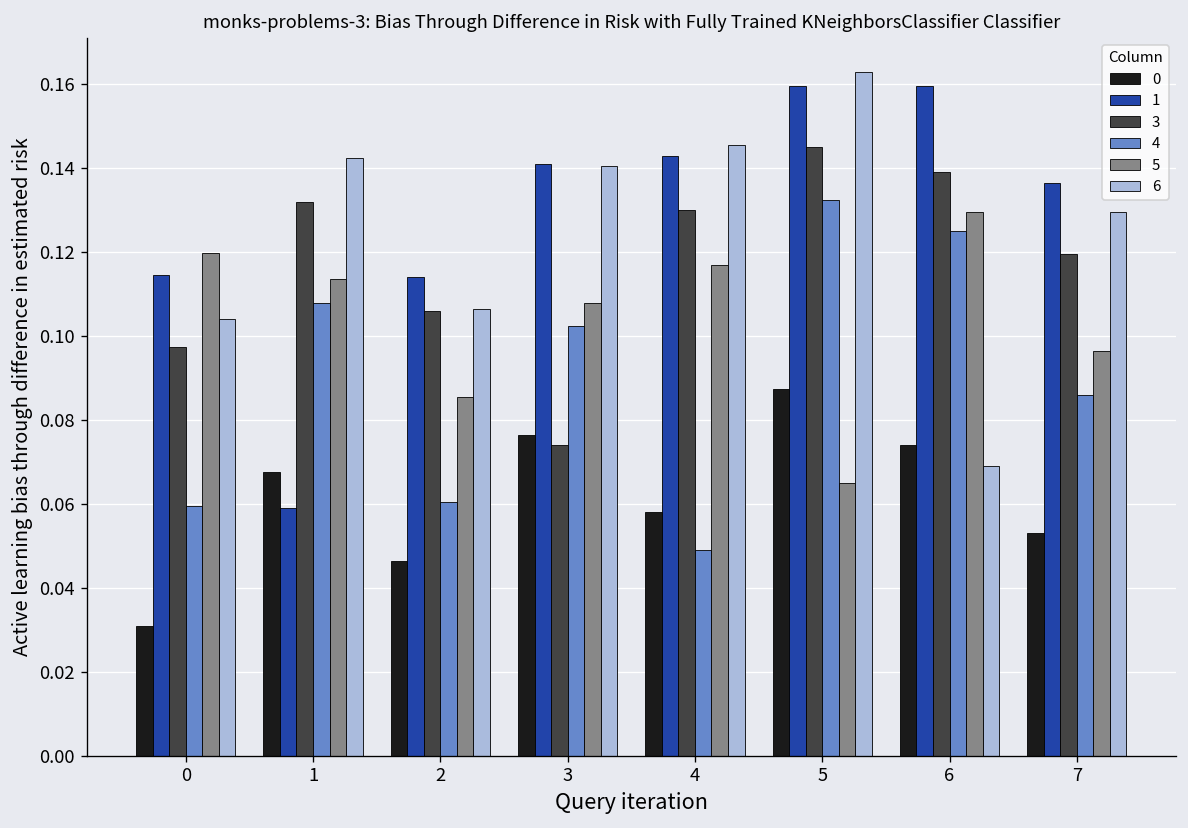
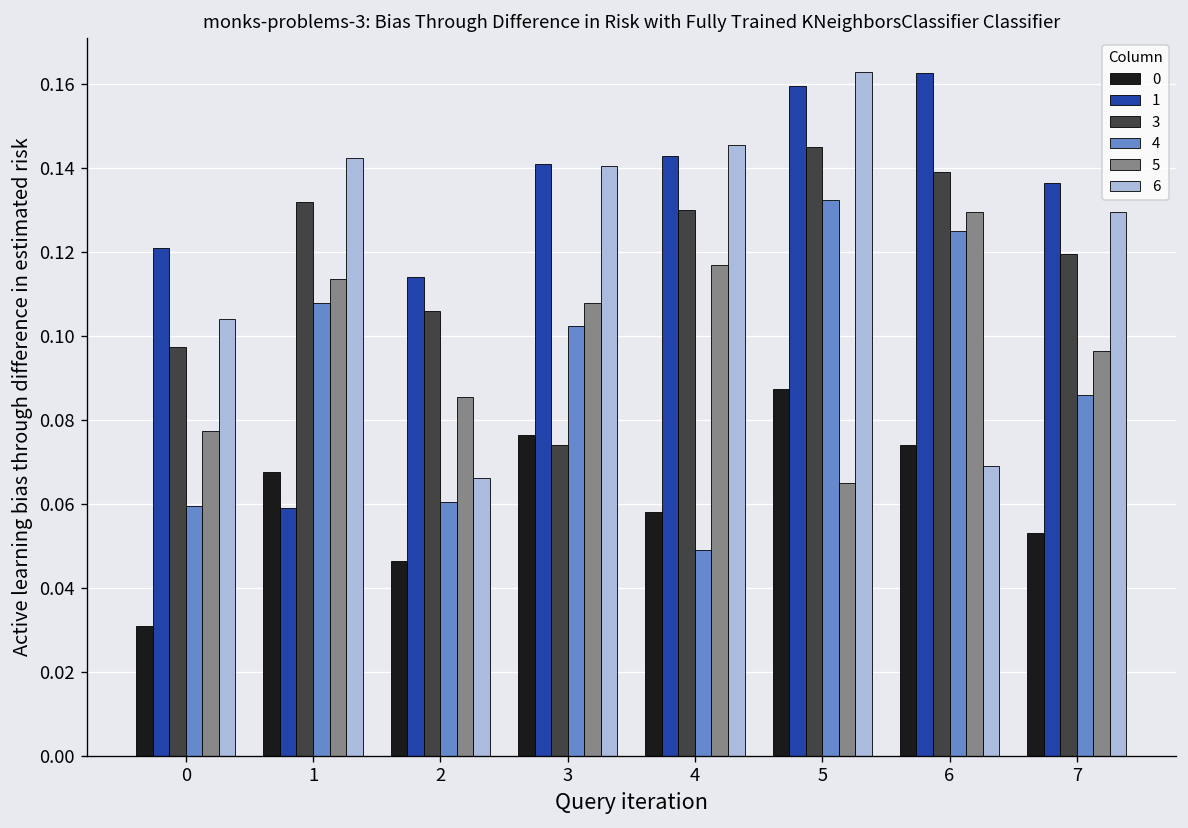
  {
    "0": {
      "0": 0.031,
      "1": 0.068,
      "2": 0.047,
      "3": 0.077,
      "4": 0.058,
      "5": 0.088,
      "6": 0.074,
      "7": 0.053
    },
    "1": {
-     "0": 0.115,
+     "0": 0.121,
      "1": 0.059,
      "2": 0.114,
      "3": 0.141,
      "4": 0.143,
      "5": 0.160,
-     "6": 0.160,
+     "6": 0.163,
      "7": 0.137
    },
    "3": {
      "0": 0.098,
      "1": 0.132,
      "2": 0.106,
      "3": 0.074,
      "4": 0.130,
      "5": 0.145,
      "6": 0.139,
      "7": 0.120
    },
    "4": {
      "0": 0.060,
      "1": 0.108,
      "2": 0.061,
      "3": 0.103,
      "4": 0.049,
      "5": 0.132,
      "6": 0.125,
      "7": 0.086
    },
    "5": {
-     "0": 0.120,
+     "0": 0.078,
      "1": 0.114,
      "2": 0.086,
      "3": 0.108,
      "4": 0.117,
      "5": 0.065,
      "6": 0.130,
      "7": 0.097
    },
    "6": {
      "0": 0.104,
      "1": 0.143,
-     "2": 0.107,
+     "2": 0.066,
      "3": 0.141,
      "4": 0.146,
      "5": 0.163,
      "6": 0.069,
      "7": 0.130
    }
  }
